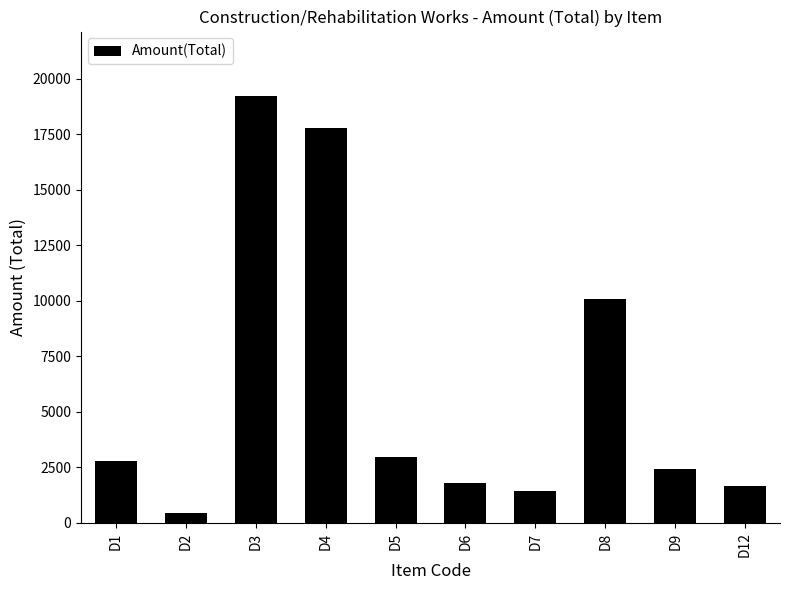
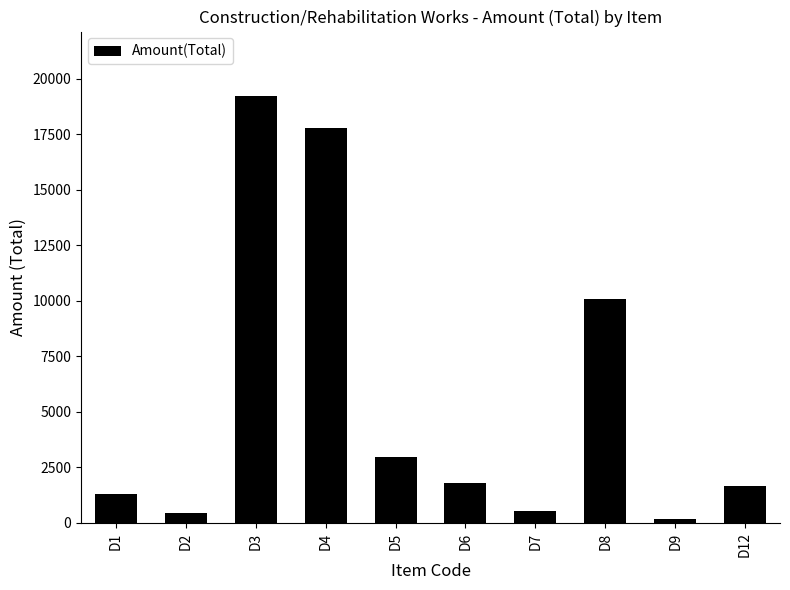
  {
-   "D1": 2800,
+   "D1": 1300,
    "D2": 400,
    "D3": 19200,
    "D4": 17800,
    "D5": 2900,
    "D6": 1800,
-   "D7": 1400,
+   "D7": 500,
    "D8": 10100,
-   "D9": 2400,
+   "D9": 200,
    "D12": 1700
  }
